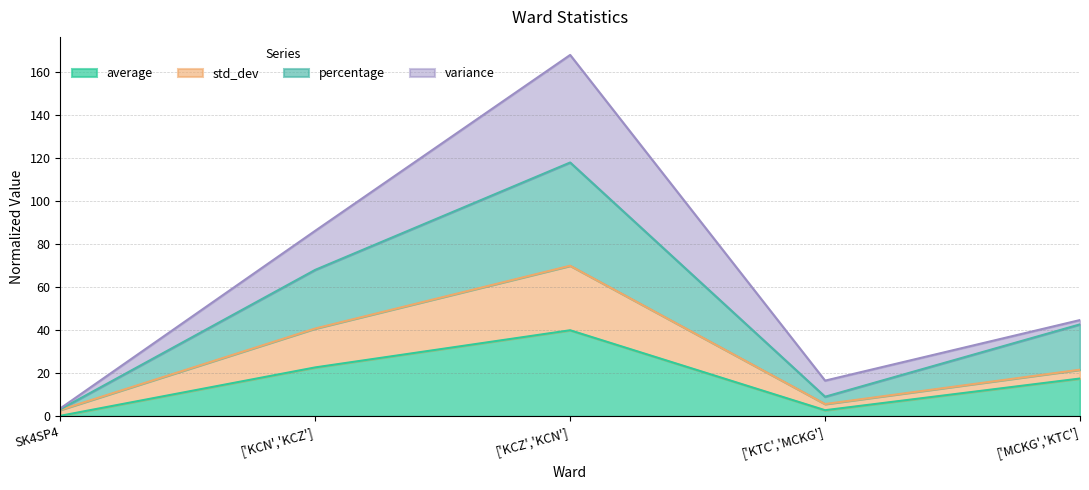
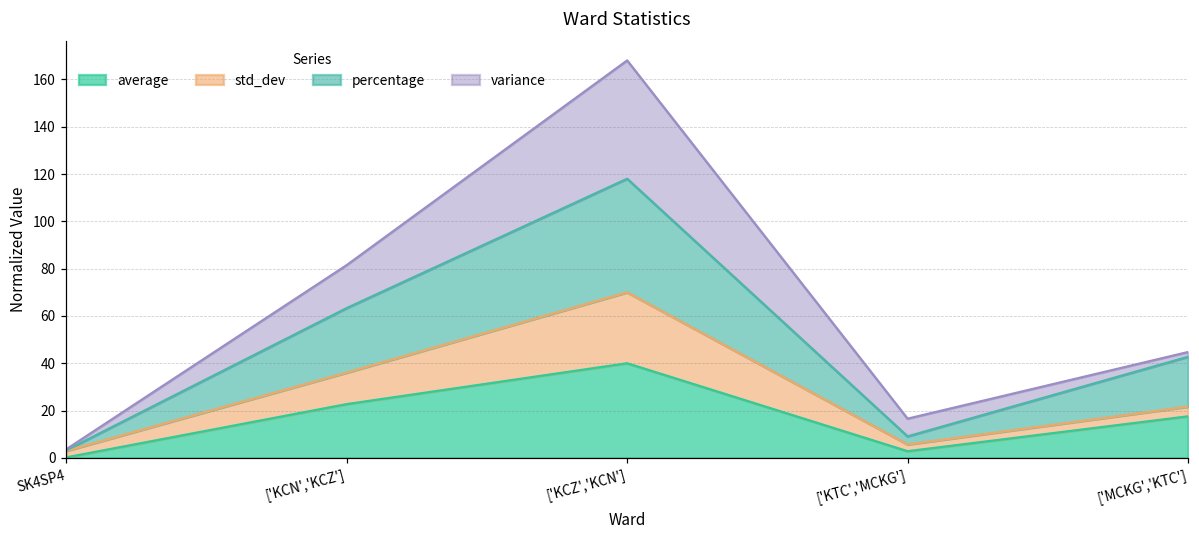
  {
    "std_dev": {
-     "['KCN','KCZ']": 18,
+     "['KCN','KCZ']": 13,
      "['KCZ','KCN']": 30,
      "['KTC','MCKG']": 3,
      "['MCKG','KTC']": 4
    },
    "variance": {
      "['KCN','KCZ']": 18,
      "['KCZ','KCN']": 50,
      "['KTC','MCKG']": 7,
      "['MCKG','KTC']": 2
    }
  }
